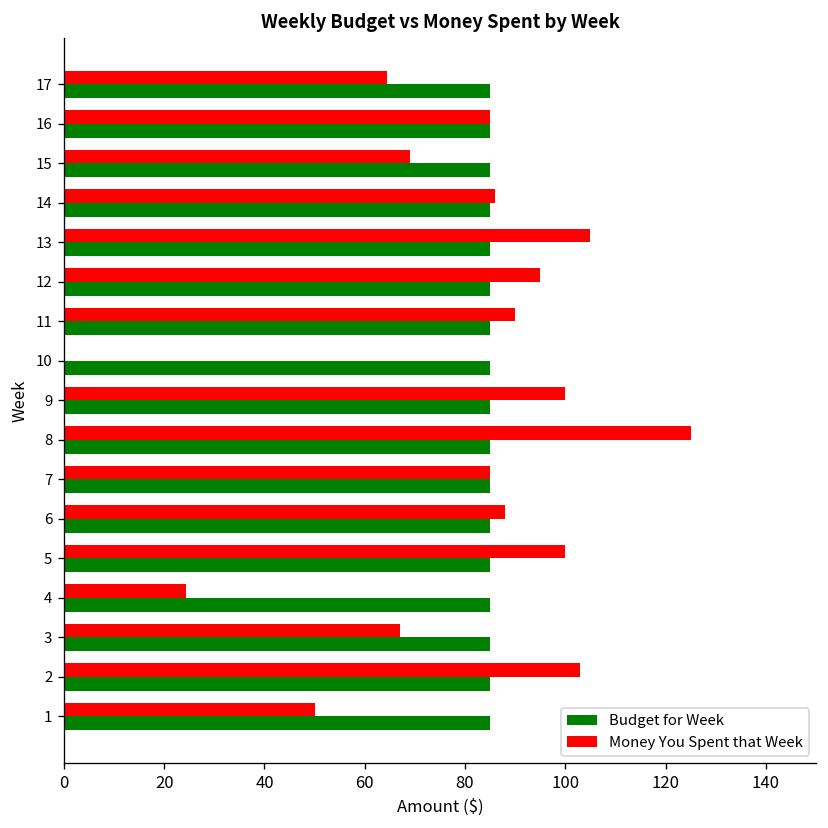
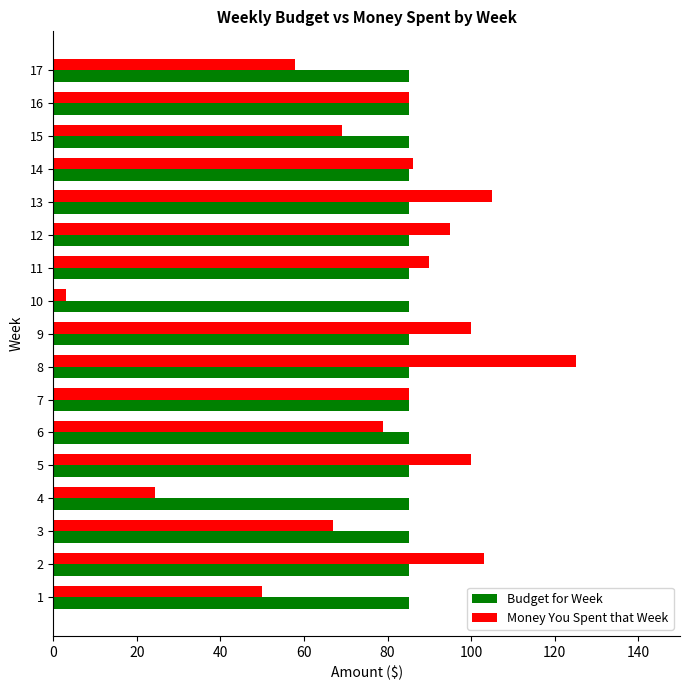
  {
    "Budget for Week": {
      "17": 85,
      "16": 85,
      "15": 85,
      "14": 85,
      "13": 85,
      "12": 85,
      "11": 85,
      "10": 85,
      "9": 85,
      "8": 85,
      "7": 85,
      "6": 85,
      "5": 85,
      "4": 85,
      "3": 85,
      "2": 85,
      "1": 85
    },
    "Money You Spent that Week": {
-     "17": 64,
+     "17": 58,
      "16": 85,
      "15": 69,
      "14": 86,
      "13": 105,
      "12": 95,
      "11": 90,
-     "10": 0,
+     "10": 3,
      "9": 100,
      "8": 125,
      "7": 85,
-     "6": 88,
+     "6": 79,
      "5": 100,
      "4": 24,
      "3": 67,
      "2": 103,
      "1": 50
    }
  }
